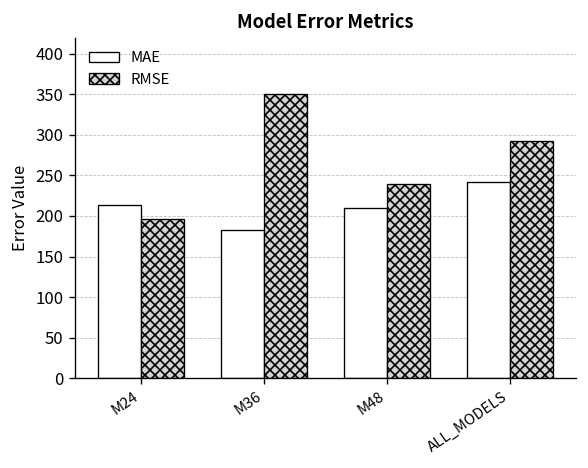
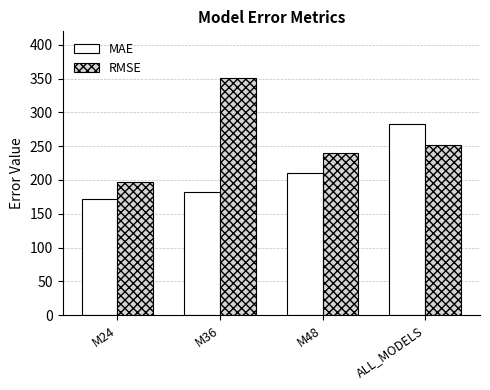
  {
    "MAE": {
-     "M24": 210,
+     "M24": 170,
      "M36": 180,
      "M48": 210,
-     "ALL_MODELS": 240
+     "ALL_MODELS": 280
    },
    "RMSE": {
      "M24": 200,
      "M36": 350,
      "M48": 240,
-     "ALL_MODELS": 290
+     "ALL_MODELS": 250
    }
  }
